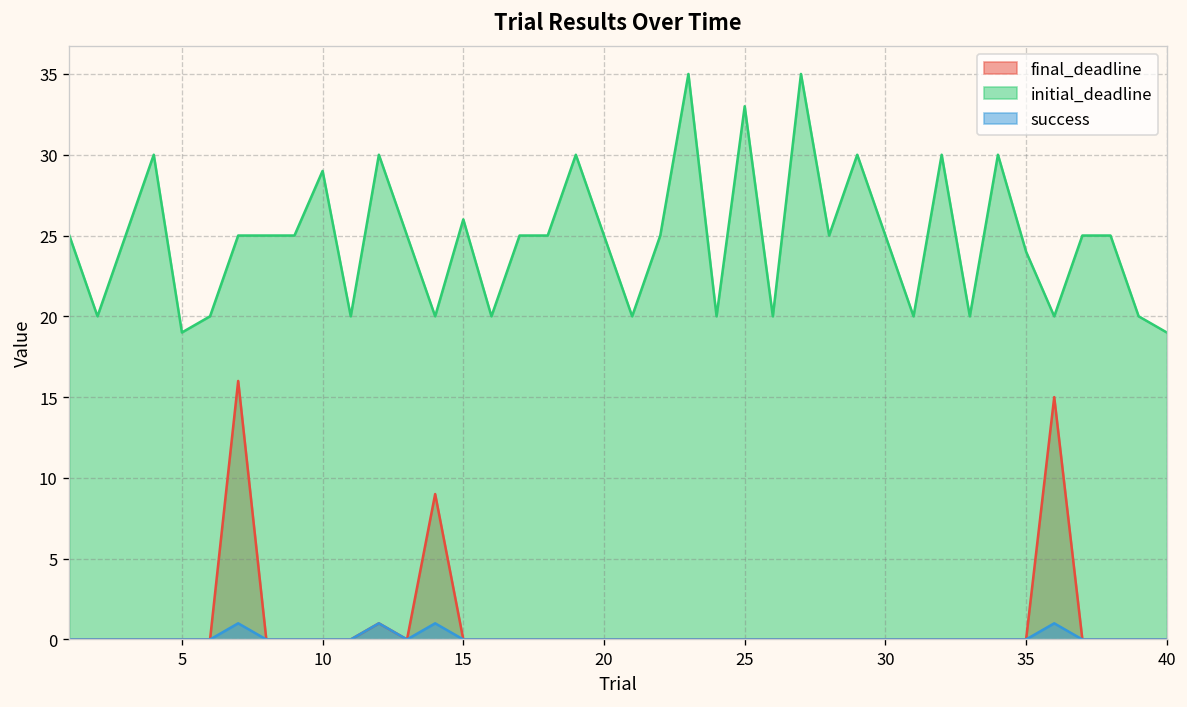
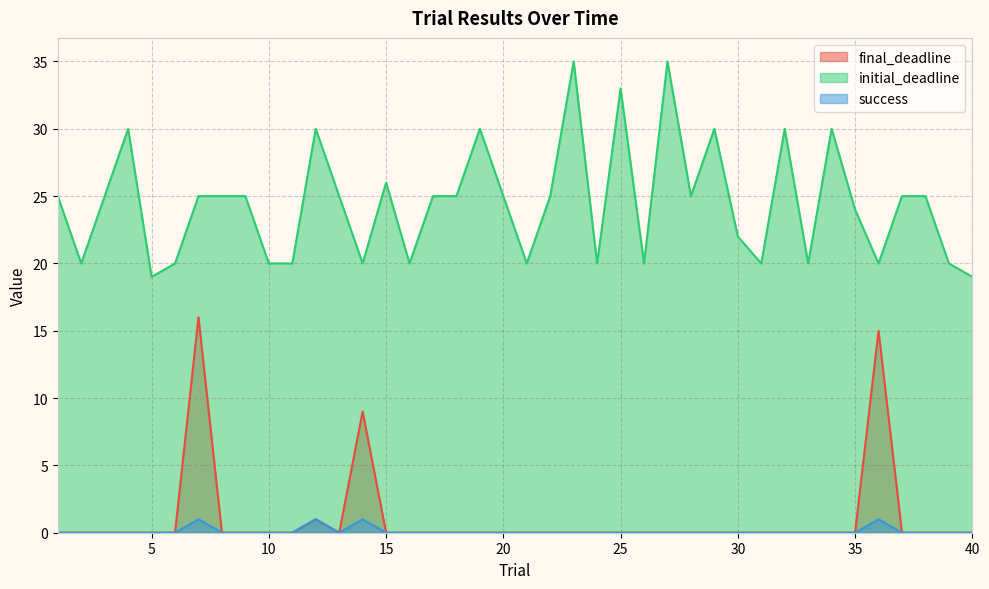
  {
    "initial_deadline": {
      "5": 19,
-     "10": 29,
+     "10": 20,
      "15": 26,
      "20": 25,
      "25": 33,
-     "30": 25,
+     "30": 22,
      "35": 24,
      "40": 19
    }
  }
